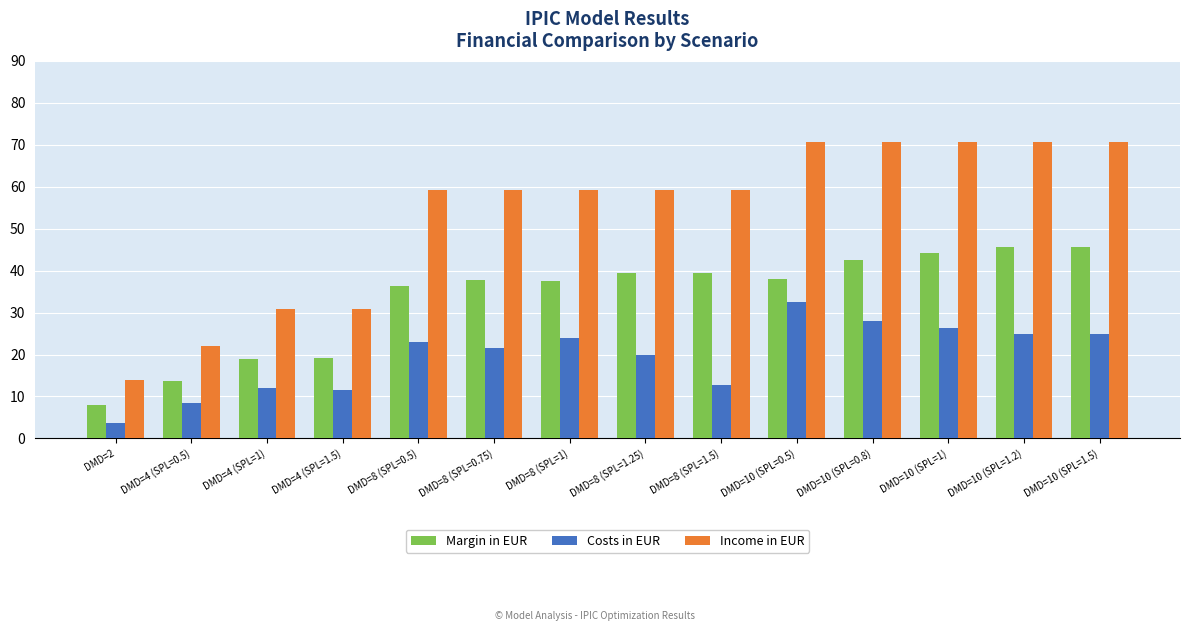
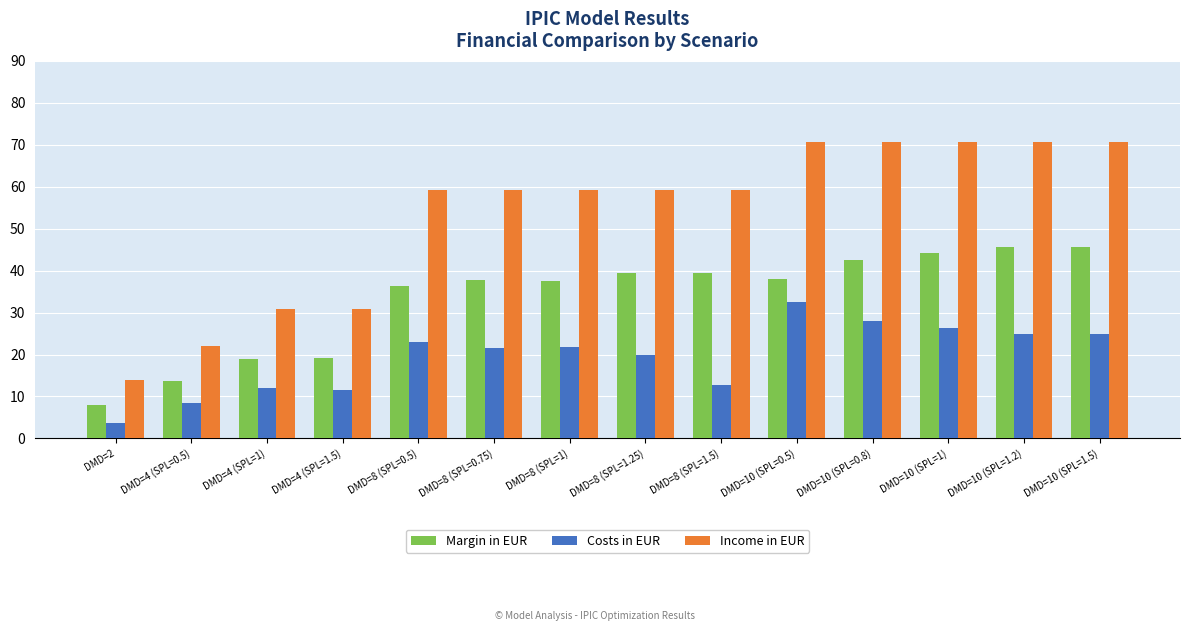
  {
    "Margin in EUR": {
      "DMD=2": 8,
      "DMD=4 (SPL=0.5)": 14,
      "DMD=4 (SPL=1)": 19,
      "DMD=4 (SPL=1.5)": 19,
      "DMD=8 (SPL=0.5)": 36,
      "DMD=8 (SPL=0.75)": 38,
      "DMD=8 (SPL=1)": 37,
      "DMD=8 (SPL=1.25)": 39,
      "DMD=8 (SPL=1.5)": 39,
      "DMD=10 (SPL=0.5)": 38,
      "DMD=10 (SPL=0.8)": 43,
      "DMD=10 (SPL=1)": 44,
      "DMD=10 (SPL=1.2)": 46,
      "DMD=10 (SPL=1.5)": 46
    },
    "Costs in EUR": {
      "DMD=2": 4,
      "DMD=4 (SPL=0.5)": 8,
      "DMD=4 (SPL=1)": 12,
      "DMD=4 (SPL=1.5)": 12,
      "DMD=8 (SPL=0.5)": 23,
      "DMD=8 (SPL=0.75)": 22,
-     "DMD=8 (SPL=1)": 24,
+     "DMD=8 (SPL=1)": 22,
      "DMD=8 (SPL=1.25)": 20,
      "DMD=8 (SPL=1.5)": 13,
      "DMD=10 (SPL=0.5)": 33,
      "DMD=10 (SPL=0.8)": 28,
      "DMD=10 (SPL=1)": 26,
      "DMD=10 (SPL=1.2)": 25,
      "DMD=10 (SPL=1.5)": 25
    },
    "Income in EUR": {
      "DMD=2": 14,
      "DMD=4 (SPL=0.5)": 22,
      "DMD=4 (SPL=1)": 31,
      "DMD=4 (SPL=1.5)": 31,
      "DMD=8 (SPL=0.5)": 59,
      "DMD=8 (SPL=0.75)": 59,
      "DMD=8 (SPL=1)": 59,
      "DMD=8 (SPL=1.25)": 59,
      "DMD=8 (SPL=1.5)": 59,
      "DMD=10 (SPL=0.5)": 71,
      "DMD=10 (SPL=0.8)": 71,
      "DMD=10 (SPL=1)": 71,
      "DMD=10 (SPL=1.2)": 71,
      "DMD=10 (SPL=1.5)": 71
    }
  }
